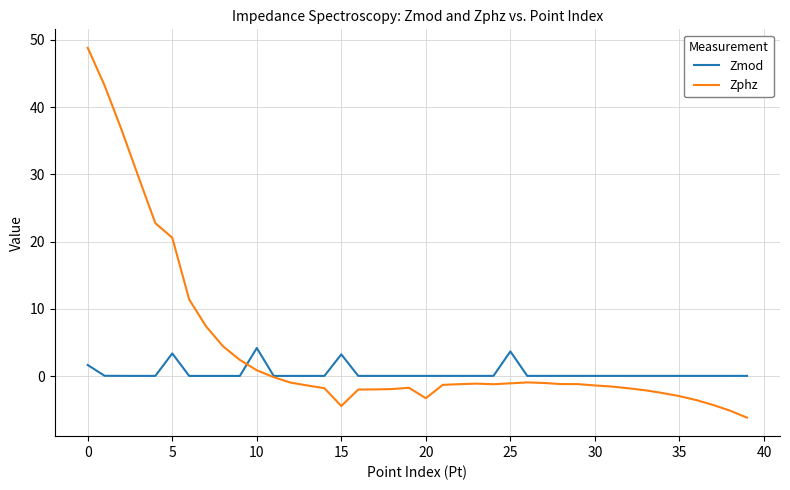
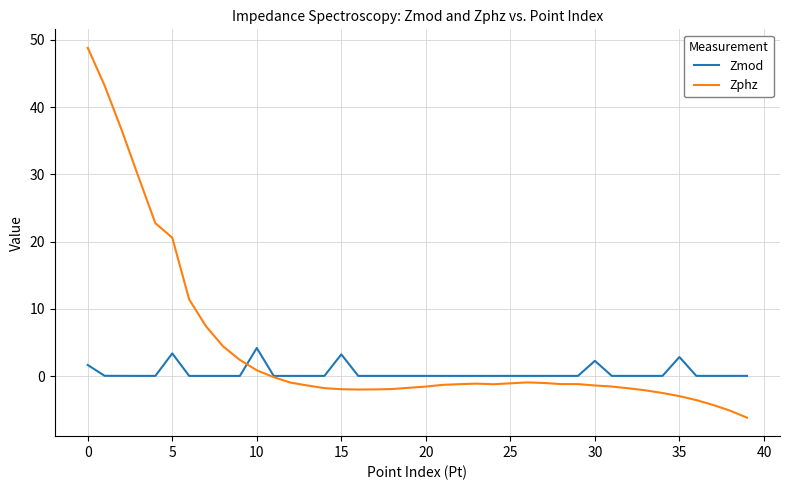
  {
    "Zmod": {
      "0": 2,
      "5": 3,
      "10": 4,
      "15": 3,
      "20": 0,
-     "25": 4,
-     "30": 0,
-     "35": 0
+     "25": 0,
+     "30": 2,
+     "35": 3
    },
    "Zphz": {
      "0": 49,
      "5": 21,
      "10": 1,
-     "15": -4,
-     "20": -3,
+     "15": -2,
+     "20": -2,
      "25": -1,
      "30": -1,
      "35": -3
    }
  }
